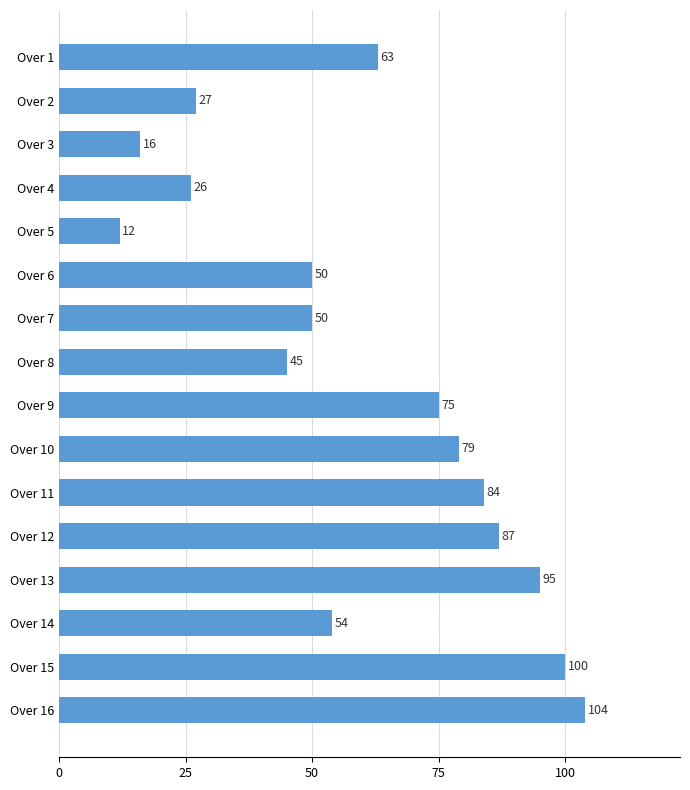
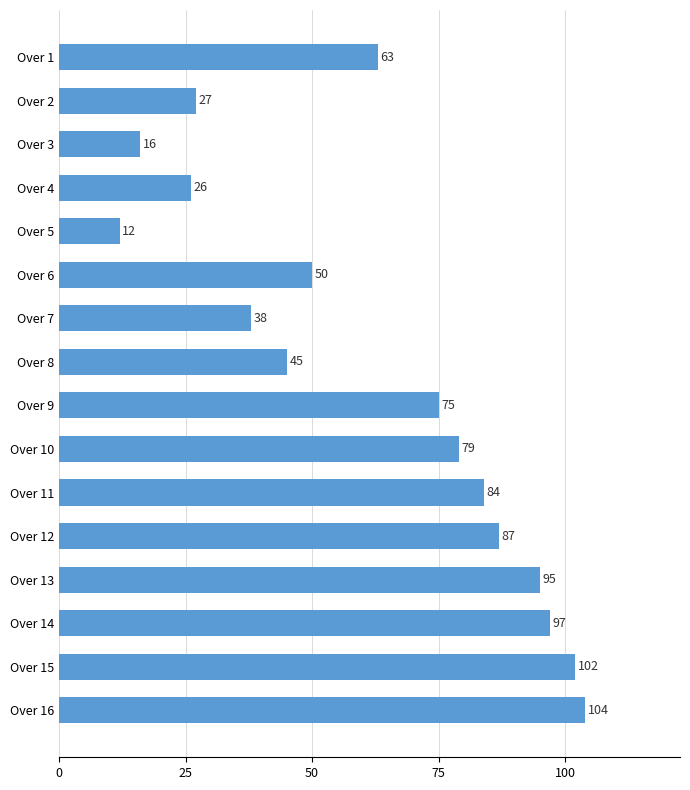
  {
    "Over 1": 63,
    "Over 2": 27,
    "Over 3": 16,
    "Over 4": 26,
    "Over 5": 12,
    "Over 6": 50,
-   "Over 7": 50,
+   "Over 7": 38,
    "Over 8": 45,
    "Over 9": 75,
    "Over 10": 79,
    "Over 11": 84,
    "Over 12": 87,
    "Over 13": 95,
-   "Over 14": 54,
-   "Over 15": 100,
+   "Over 14": 97,
+   "Over 15": 102,
    "Over 16": 104
  }
